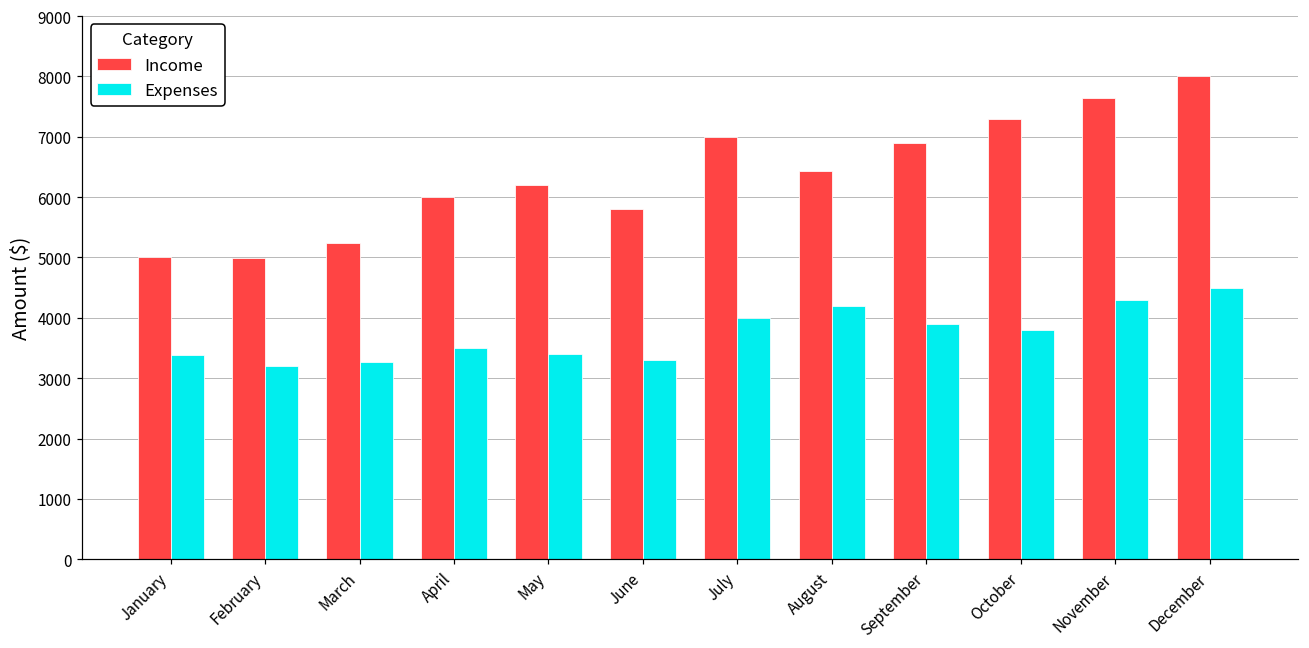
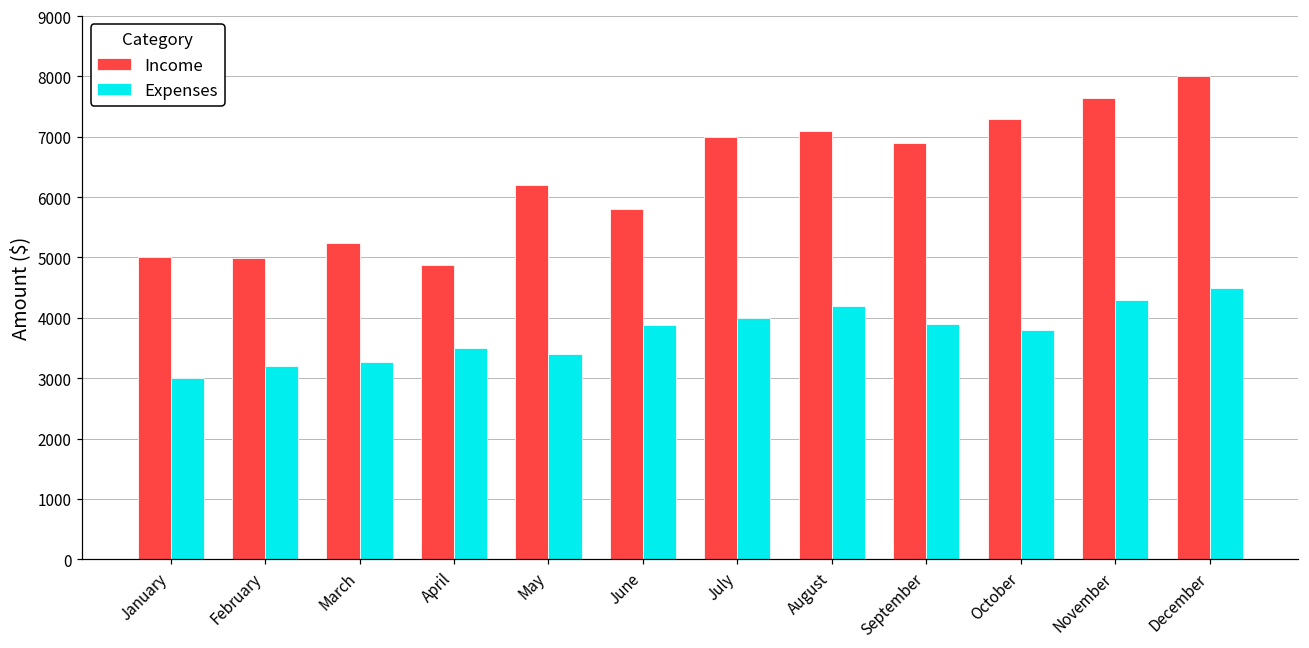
  {
    "Income": {
      "January": 5000,
      "February": 5000,
      "March": 5200,
-     "April": 6000,
+     "April": 4900,
      "May": 6200,
      "June": 5800,
      "July": 7000,
-     "August": 6400,
+     "August": 7100,
      "September": 6900,
      "October": 7300,
      "November": 7600,
      "December": 8000
    },
    "Expenses": {
-     "January": 3400,
+     "January": 3000,
      "February": 3200,
      "March": 3300,
      "April": 3500,
      "May": 3400,
-     "June": 3300,
+     "June": 3900,
      "July": 4000,
      "August": 4200,
      "September": 3900,
      "October": 3800,
      "November": 4300,
      "December": 4500
    }
  }
